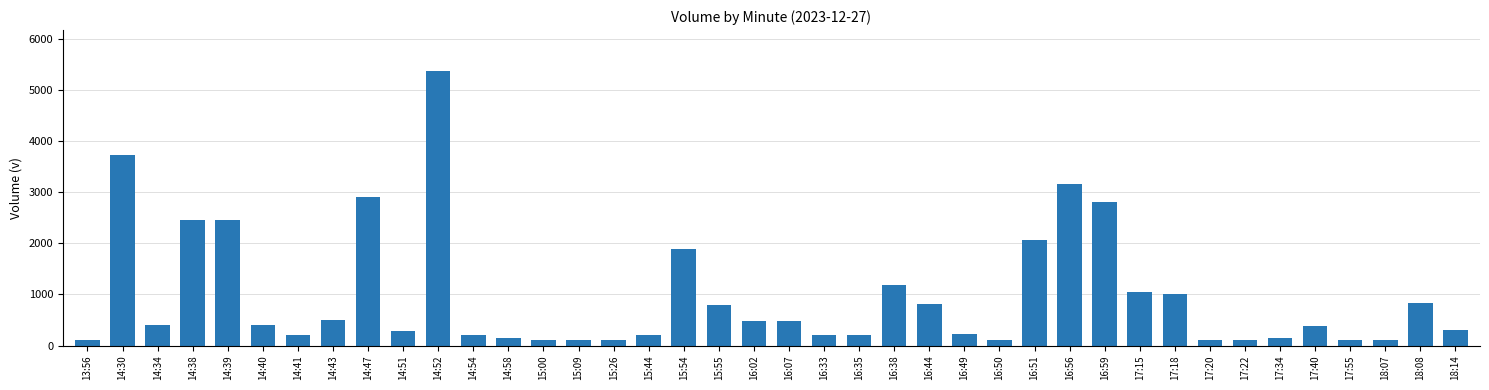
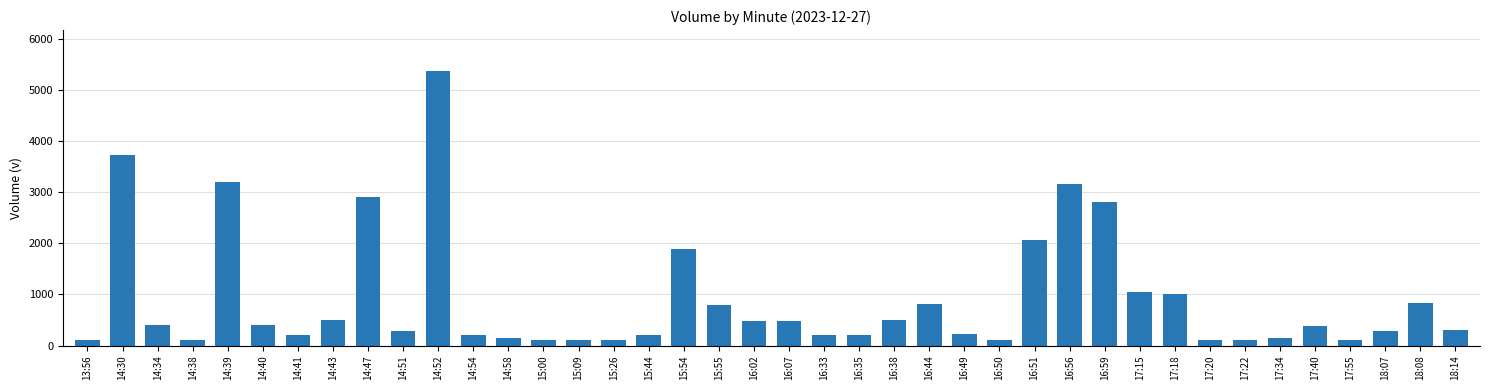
  {
    "13:56": 100,
    "14:30": 3700,
    "14:34": 400,
-   "14:38": 2500,
-   "14:39": 2500,
+   "14:38": 100,
+   "14:39": 3200,
    "14:40": 400,
    "14:41": 200,
    "14:43": 500,
    "14:47": 2900,
    "14:51": 300,
    "14:52": 5400,
    "14:54": 200,
    "14:58": 200,
    "15:00": 100,
    "15:09": 100,
    "15:26": 100,
    "15:44": 200,
    "15:54": 1900,
    "15:55": 800,
    "16:02": 500,
    "16:07": 500,
    "16:33": 200,
    "16:35": 200,
-   "16:38": 1200,
+   "16:38": 500,
    "16:44": 800,
    "16:49": 200,
    "16:50": 100,
    "16:51": 2100,
    "16:56": 3200,
    "16:59": 2800,
    "17:15": 1000,
    "17:18": 1000,
    "17:20": 100,
    "17:22": 100,
    "17:34": 100,
    "17:40": 400,
    "17:55": 100,
-   "18:07": 100,
+   "18:07": 300,
    "18:08": 800,
    "18:14": 300
  }
